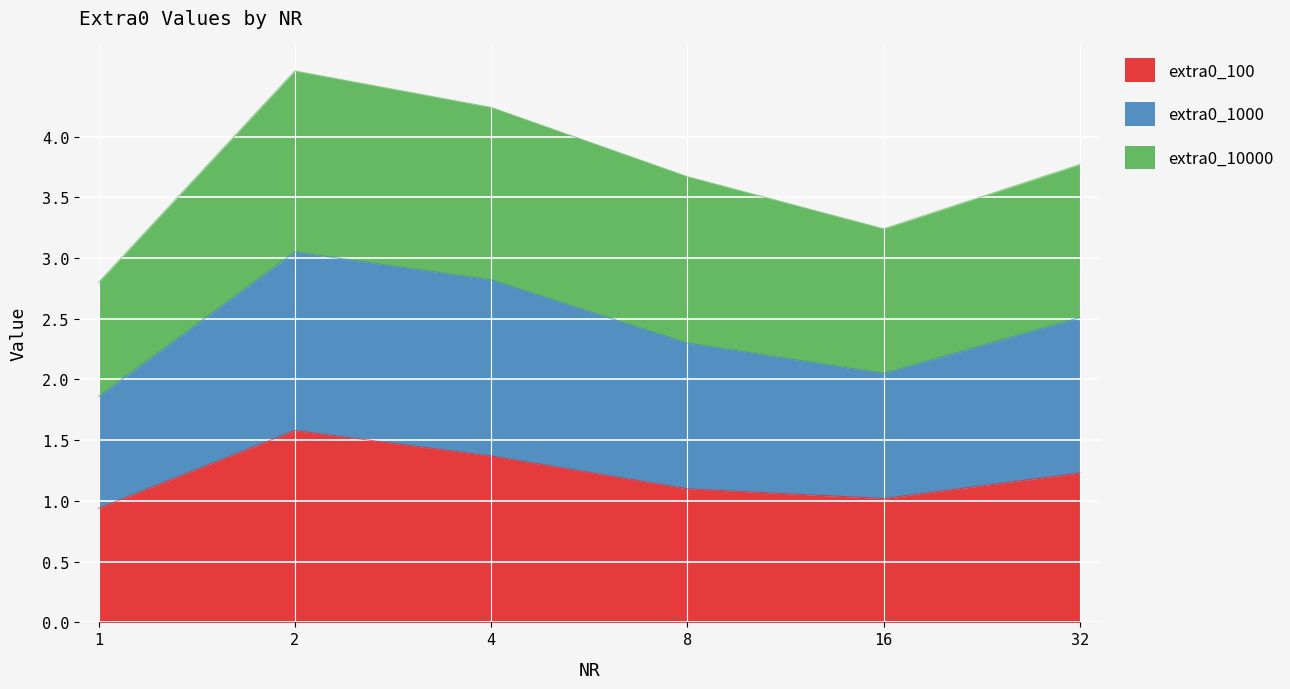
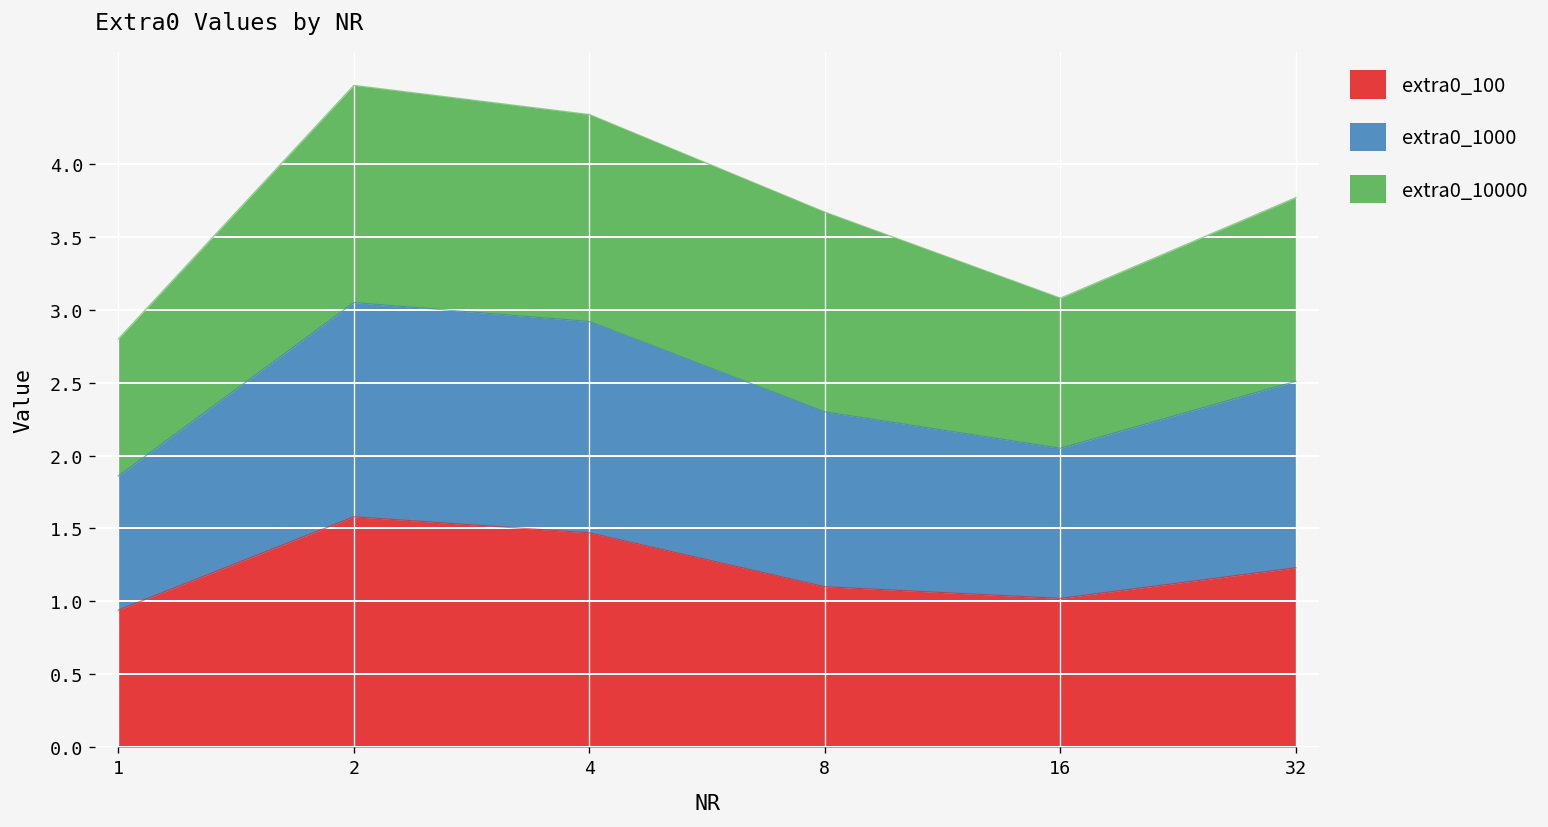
  {
    "extra0_100": {
      "1": 0.94,
      "2": 1.58,
-     "4": 1.37,
+     "4": 1.47,
      "8": 1.10,
      "16": 1.02,
      "32": 1.23
    },
    "extra0_1000": {
      "1": 0.92,
      "2": 1.47,
      "4": 1.45,
      "8": 1.20,
      "16": 1.03,
      "32": 1.28
    },
    "extra0_10000": {
      "1": 0.94,
      "2": 1.49,
      "4": 1.42,
      "8": 1.37,
-     "16": 1.19,
+     "16": 1.03,
      "32": 1.26
    }
  }
